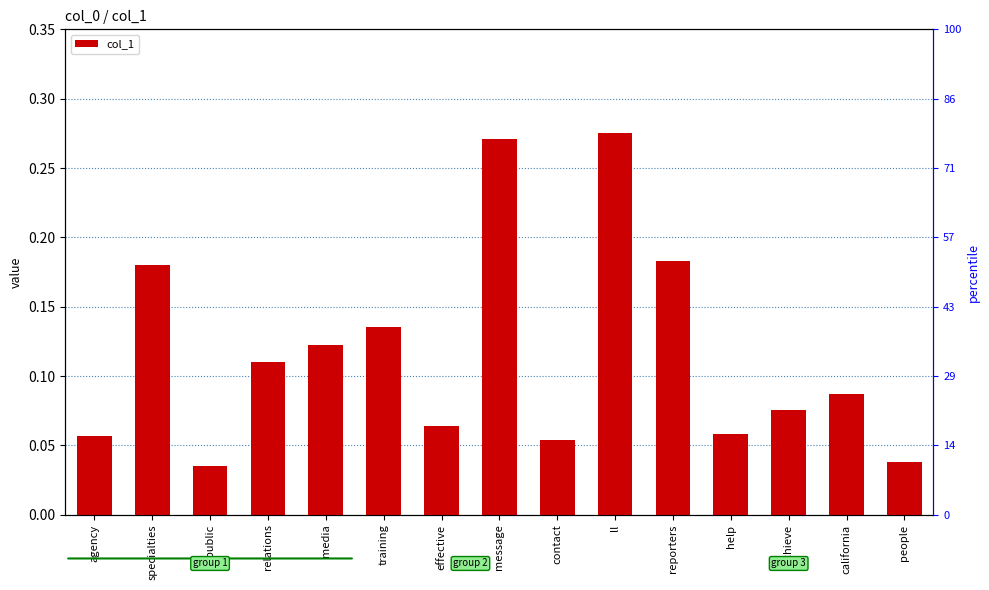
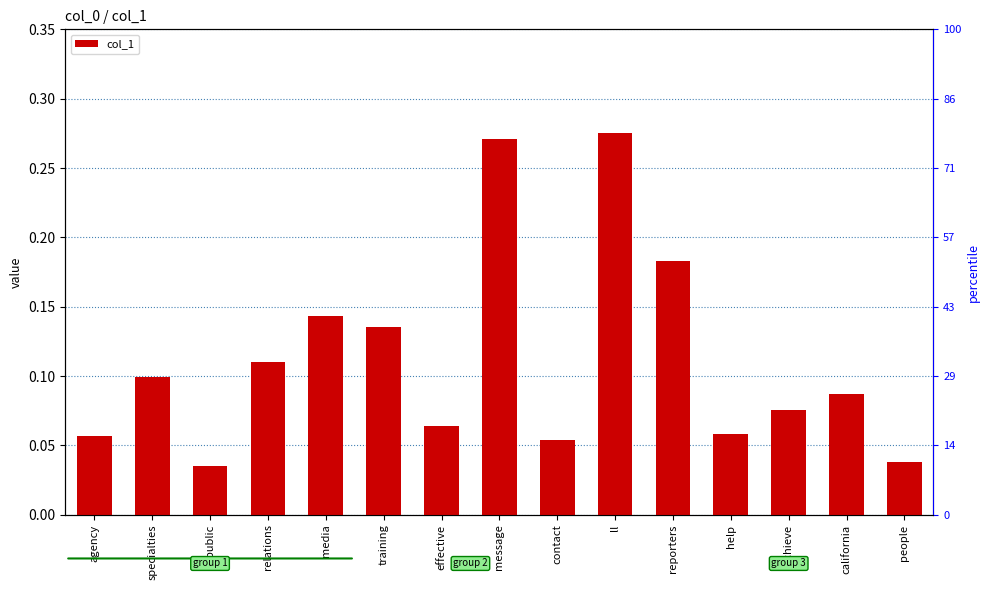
  {
    "agency": 0.057,
-   "specialties": 0.180,
+   "specialties": 0.099,
    "public": 0.035,
    "relations": 0.110,
-   "media": 0.123,
+   "media": 0.143,
    "training": 0.135,
    "effective": 0.064,
    "message": 0.271,
    "contact": 0.054,
    "ll": 0.275,
    "reporters": 0.183,
    "help": 0.058,
    "achieve": 0.075,
    "california": 0.087,
    "people": 0.038
  }
